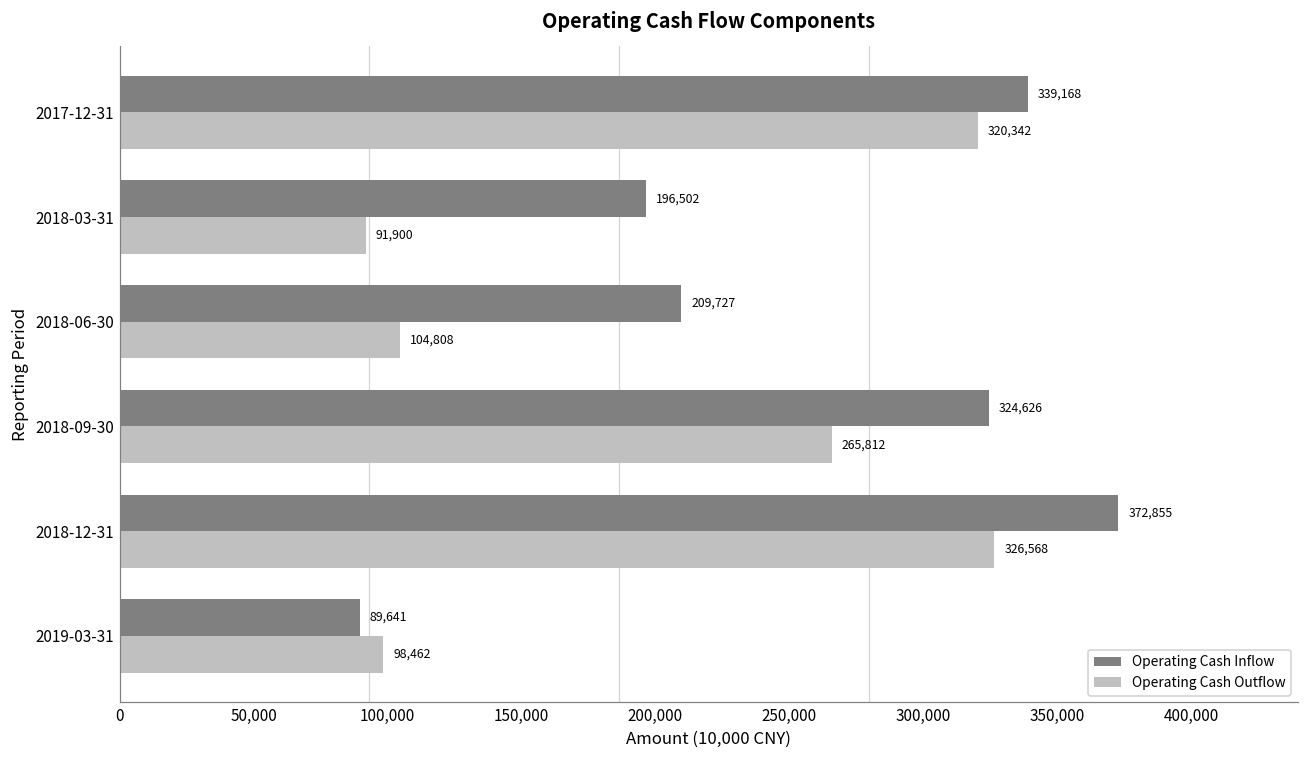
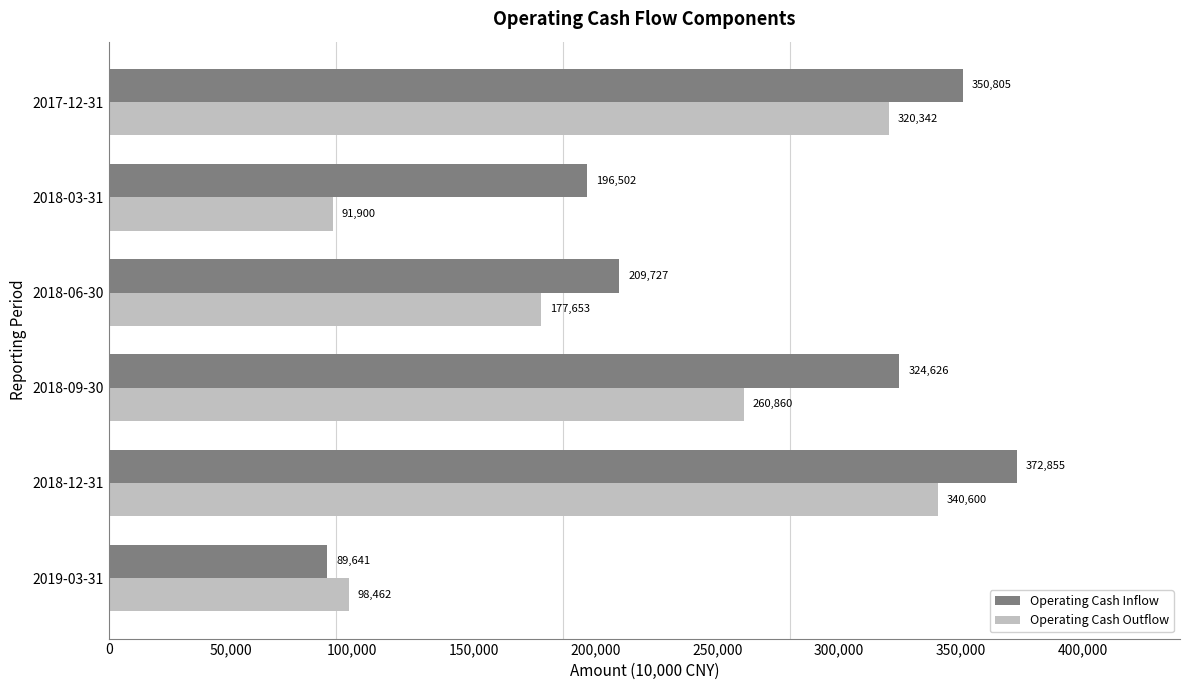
  {
    "Operating Cash Inflow": {
-     "2017-12-31": "339,168",
+     "2017-12-31": "350,805",
      "2018-03-31": "196,502",
      "2018-06-30": "209,727",
      "2018-09-30": "324,626",
      "2018-12-31": "372,855",
      "2019-03-31": "89,641"
    },
    "Operating Cash Outflow": {
      "2017-12-31": "320,342",
      "2018-03-31": "91,900",
-     "2018-06-30": "104,808",
-     "2018-09-30": "265,812",
-     "2018-12-31": "326,568",
+     "2018-06-30": "177,653",
+     "2018-09-30": "260,860",
+     "2018-12-31": "340,600",
      "2019-03-31": "98,462"
    }
  }
